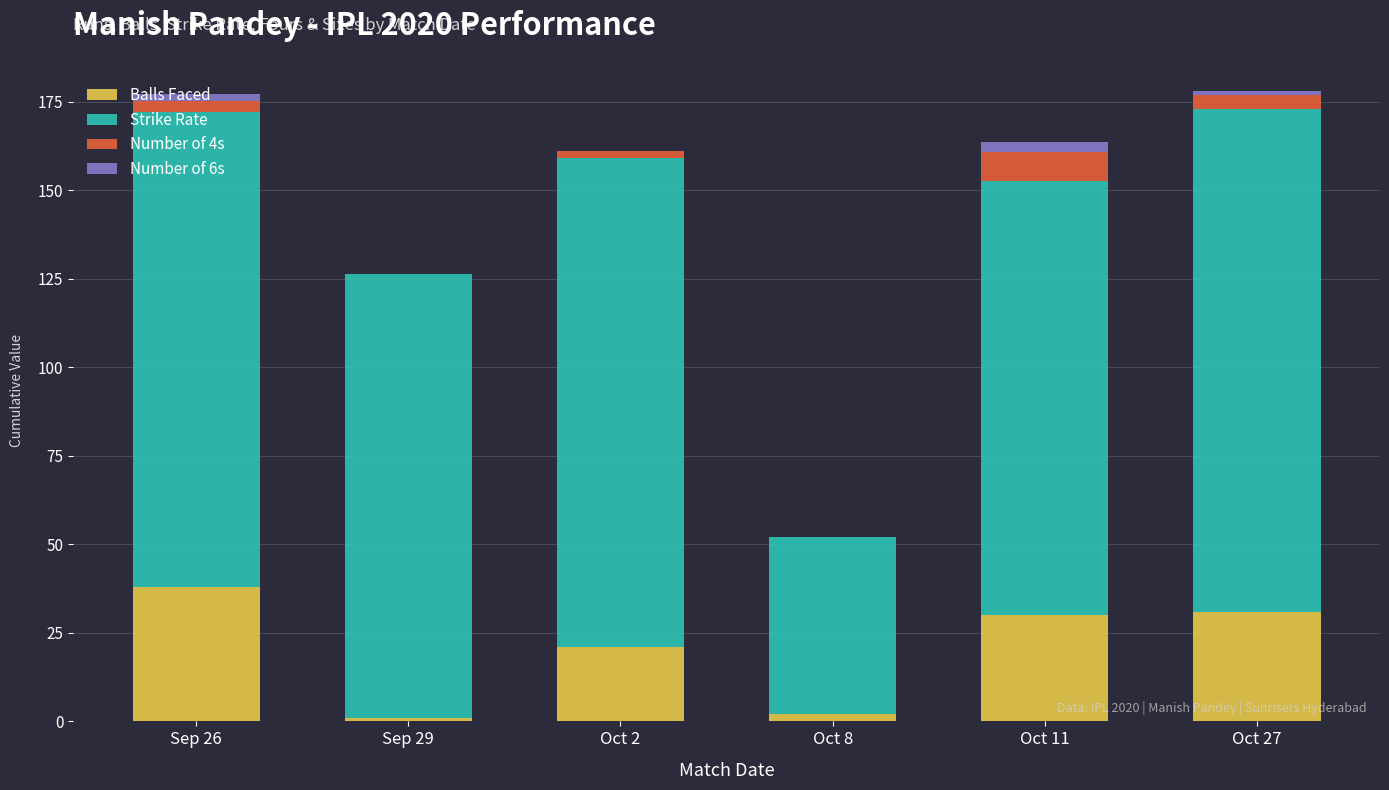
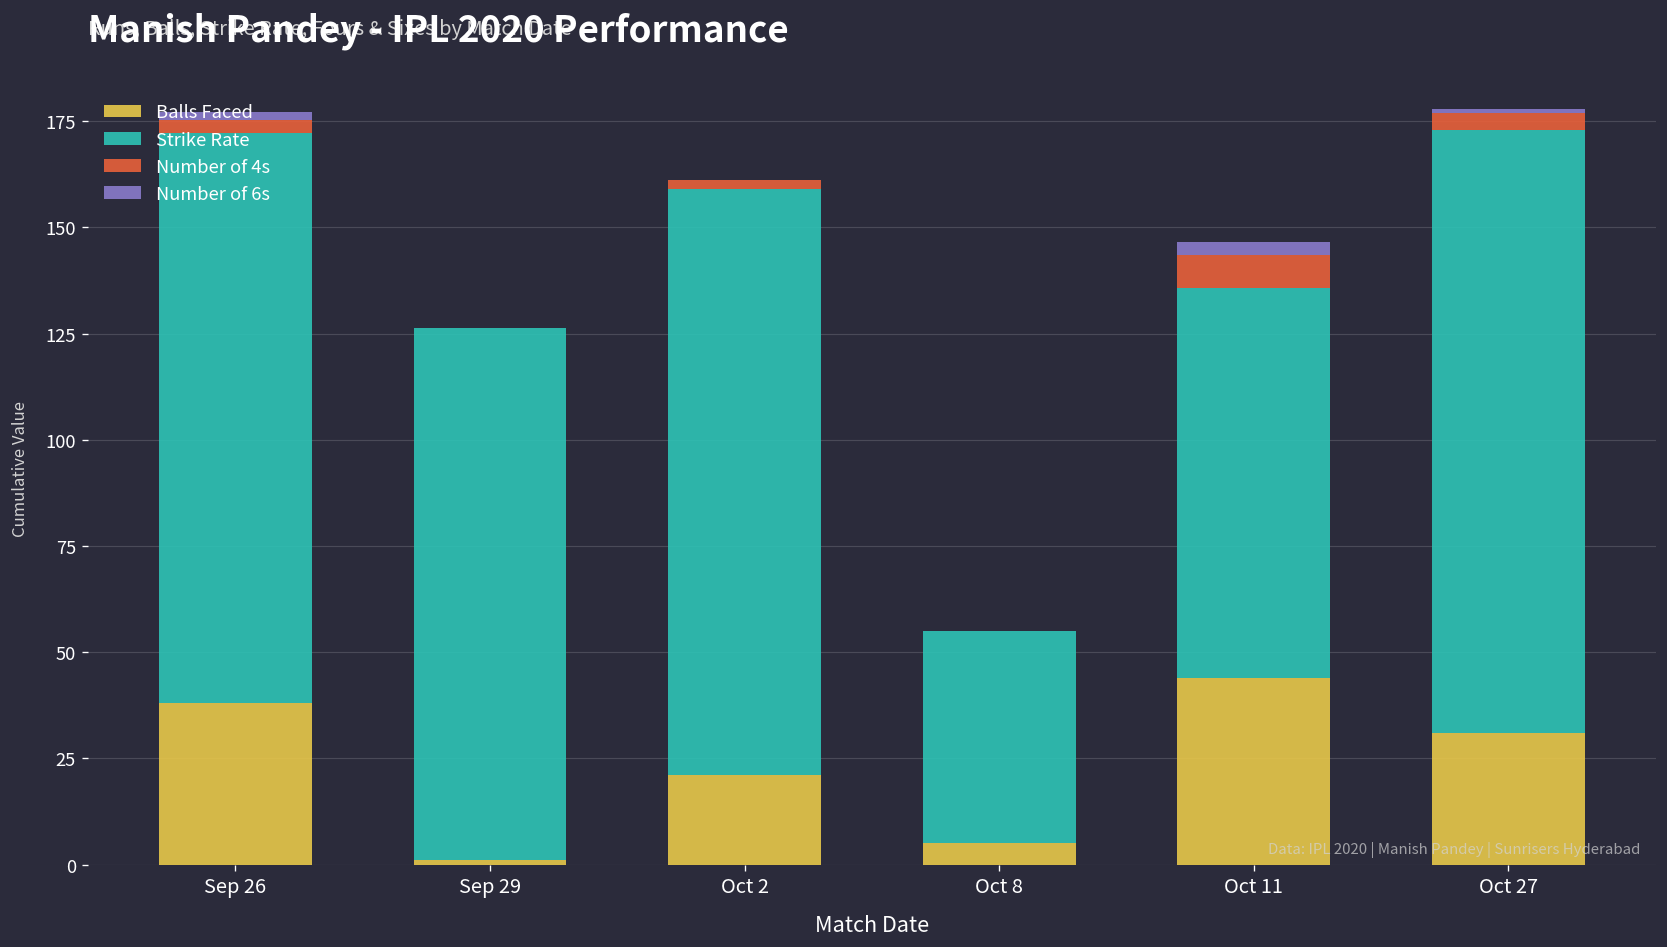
  {
    "Balls Faced": {
      "Sep 26": 38,
      "Sep 29": 1,
      "Oct 2": 21,
-     "Oct 8": 2,
-     "Oct 11": 30
+     "Oct 8": 5,
+     "Oct 11": 44
    },
    "Strike Rate": {
      "Sep 26": 134,
      "Sep 29": 125,
      "Oct 2": 138,
      "Oct 8": 50,
-     "Oct 11": 123,
+     "Oct 11": 92,
      "Oct 27": 142
    },
    "Number of 4s": {
      "Sep 26": 3,
      "Sep 29": 0,
      "Oct 2": 2,
      "Oct 8": 0,
      "Oct 11": 8,
      "Oct 27": 4
    },
    "Number of 6s": {
      "Sep 26": 2,
      "Sep 29": 0,
      "Oct 2": 0,
      "Oct 8": 0,
      "Oct 11": 3,
      "Oct 27": 1
    }
  }
